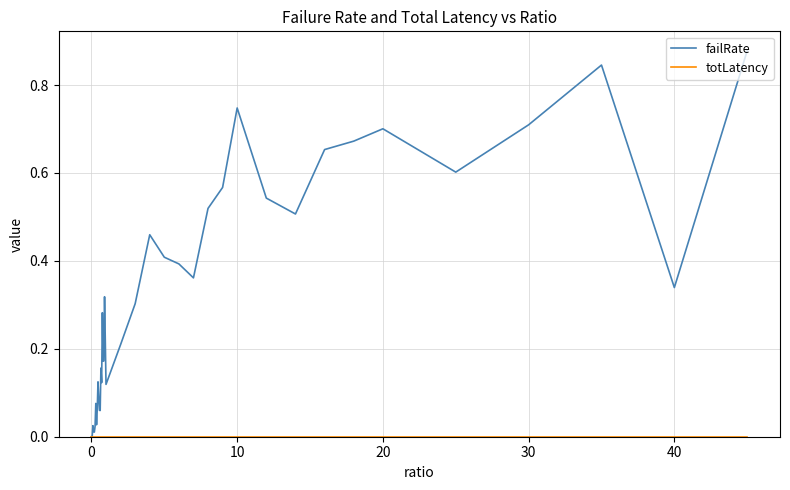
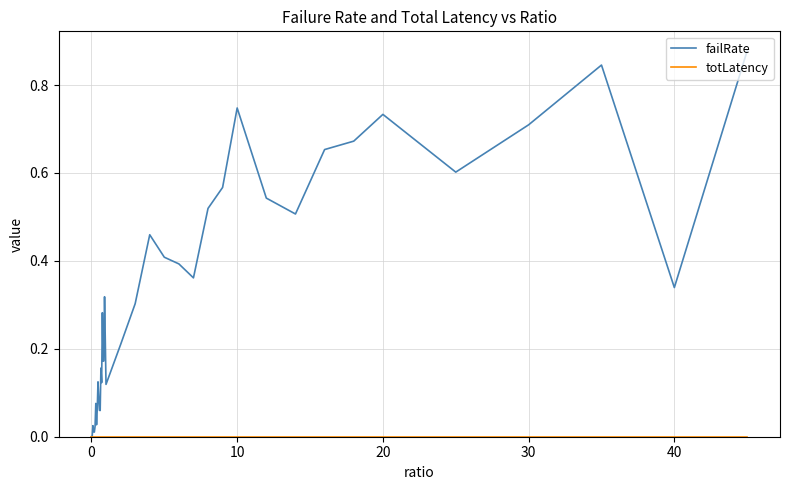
  {
    "failRate": {
      "10": 0.75,
-     "20": 0.70,
+     "20": 0.73,
      "30": 0.71,
      "40": 0.34
    },
    "totLatency": {
      "10": 0.00,
      "20": 0.00,
      "30": 0.00,
      "40": 0.00
    }
  }
